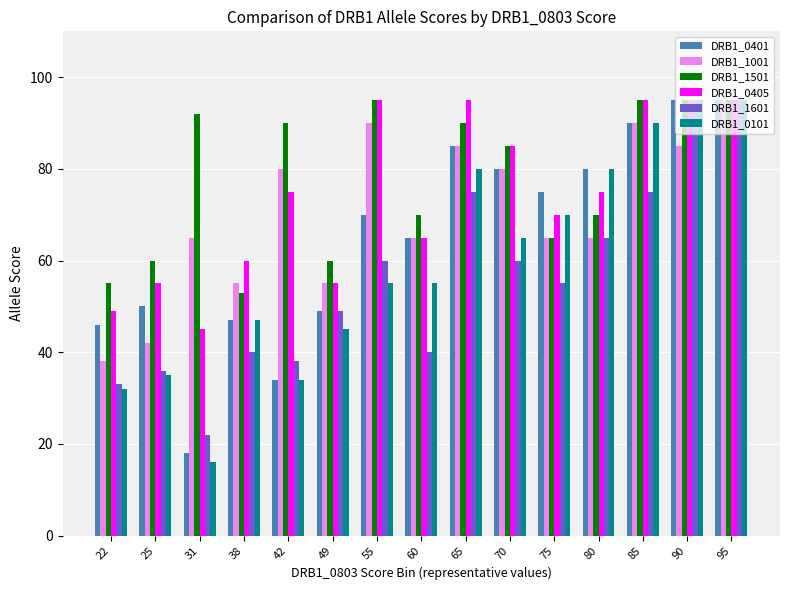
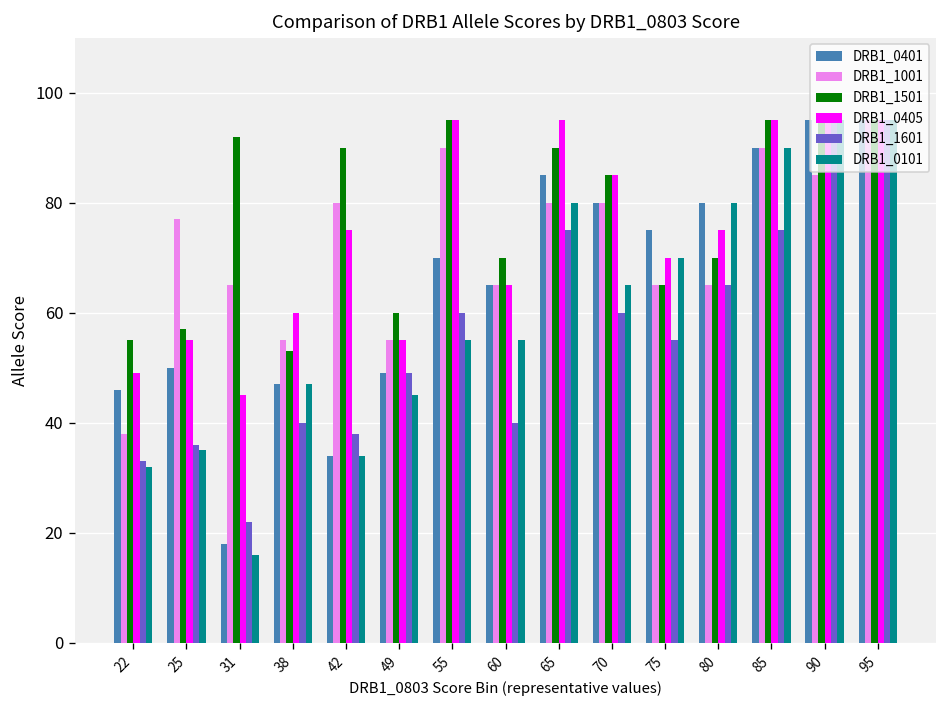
  {
    "DRB1_1001": {
      "22": 38,
-     "25": 42,
+     "25": 77,
      "31": 65,
      "38": 55,
      "42": 80,
      "49": 55,
      "55": 90,
      "60": 65,
-     "65": 85,
+     "65": 80,
      "70": 80,
      "75": 65,
      "80": 65,
      "85": 90,
      "90": 85
    },
    "DRB1_1501": {
      "22": 55,
-     "25": 60,
+     "25": 57,
      "31": 92,
      "38": 53,
      "42": 90,
      "49": 60,
      "55": 95,
      "60": 70,
      "65": 90,
      "70": 85,
      "75": 65,
      "80": 70,
      "85": 95
    },
    "DRB1_0405": {
      "22": 49,
      "25": 55,
      "31": 45,
      "38": 60,
      "42": 75,
      "49": 55,
      "55": 95,
      "60": 65,
      "65": 95,
      "70": 85,
      "75": 70,
      "80": 75,
      "85": 95
    },
    "DRB1_0101": {
      "22": 32,
      "25": 35,
      "31": 16,
      "38": 47,
      "42": 34,
      "49": 45,
      "55": 55,
      "60": 55,
      "65": 80,
      "70": 65,
      "75": 70,
      "80": 80,
      "85": 90
    }
  }
